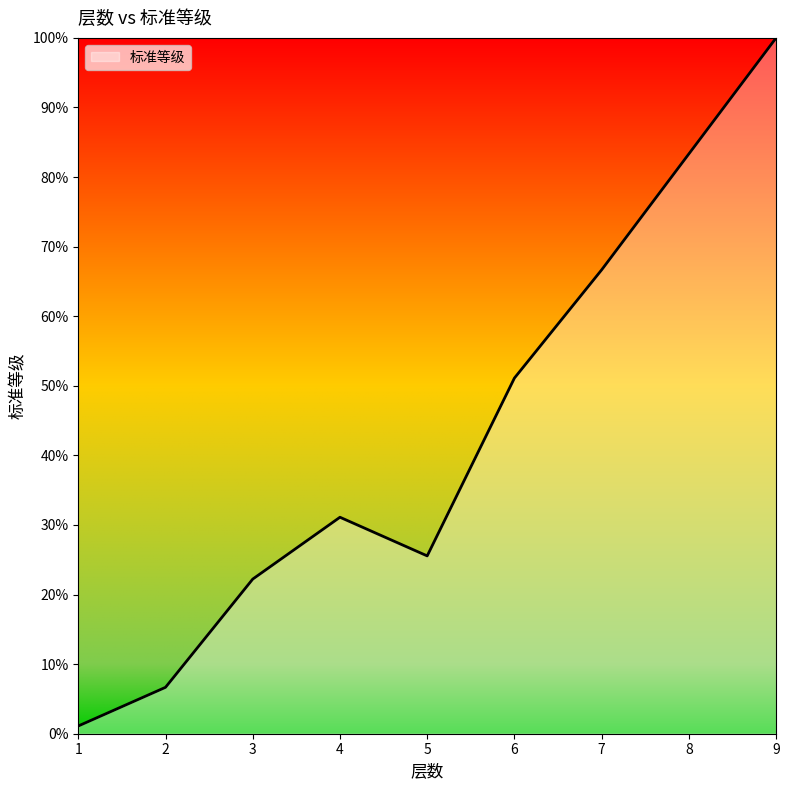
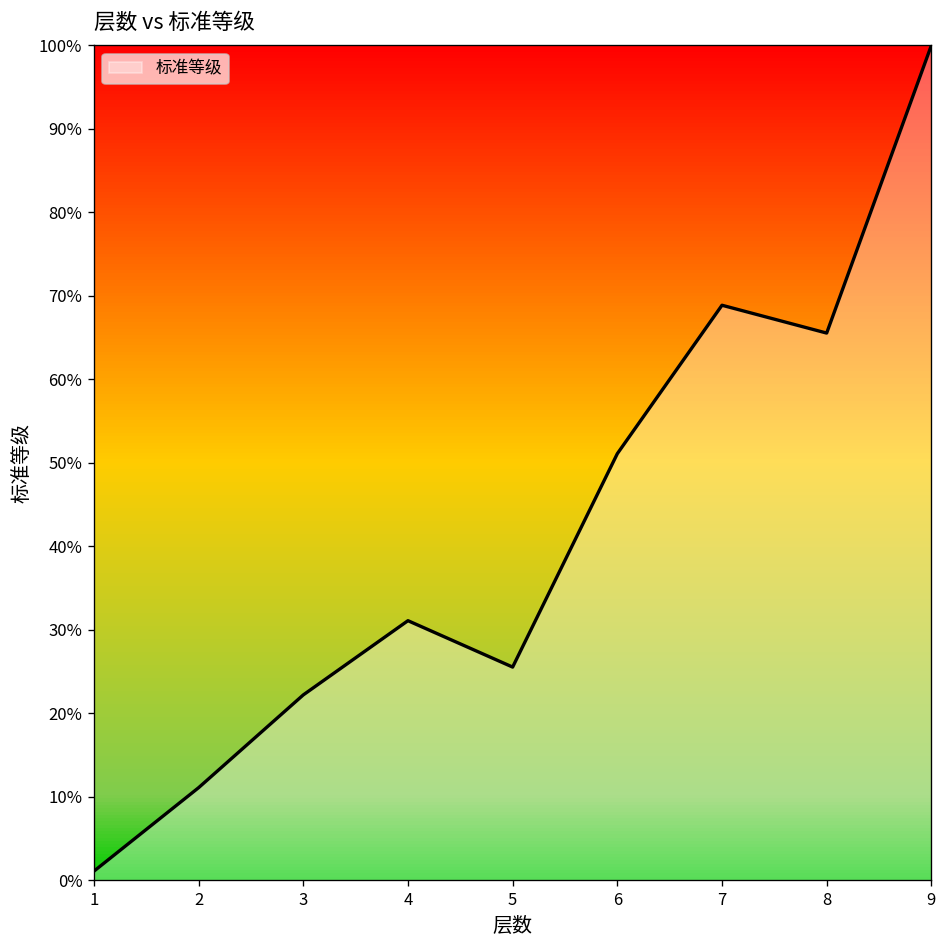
  {
    "1": "1%",
-   "2": "7%",
+   "2": "11%",
    "3": "22%",
    "4": "31%",
    "5": "26%",
    "6": "51%",
-   "7": "67%",
-   "8": "83%",
+   "7": "69%",
+   "8": "66%",
    "9": "100%"
  }
